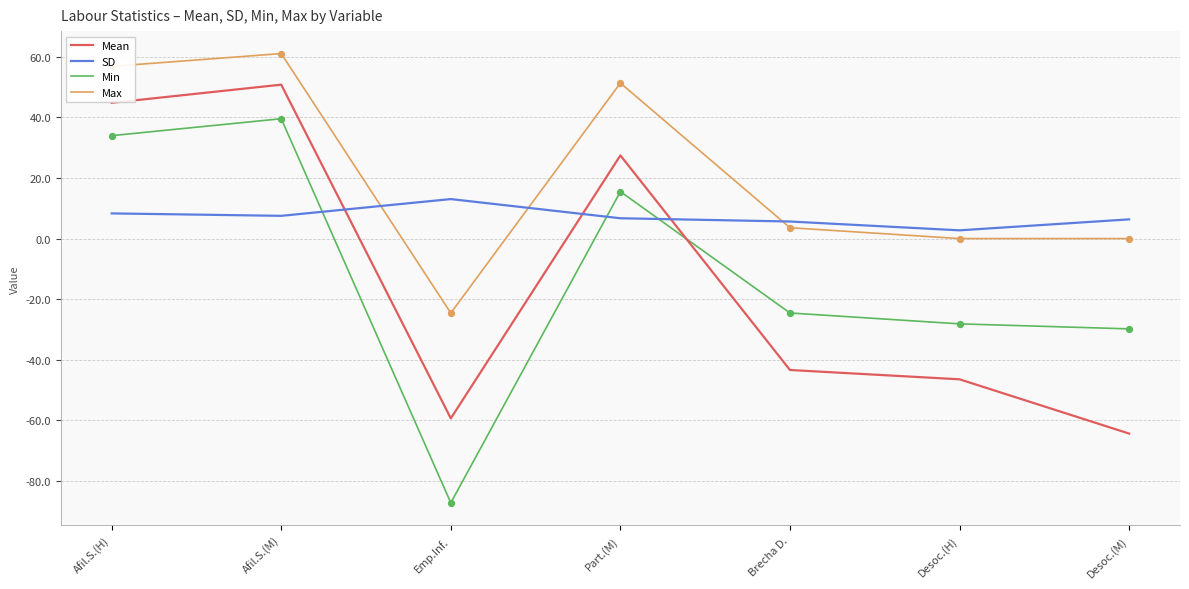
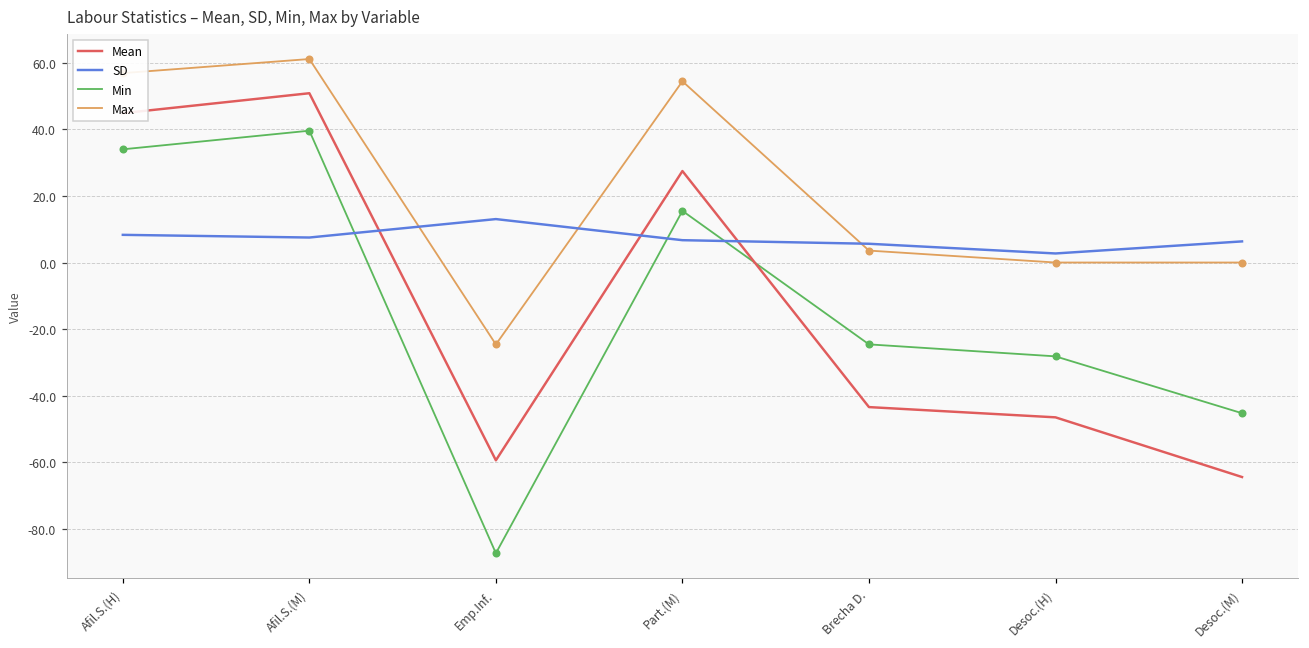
  {
    "Mean": {
      "Afil.S.(H)": 45,
      "Afil.S.(M)": 51,
      "Emp.Inf.": -59,
      "Part.(M)": 27,
      "Brecha D.": -43,
      "Desoc.(H)": -46,
      "Desoc.(M)": -64
    },
    "SD": {
      "Afil.S.(H)": 8,
      "Afil.S.(M)": 8,
      "Emp.Inf.": 13,
      "Part.(M)": 7,
      "Brecha D.": 6,
      "Desoc.(H)": 3,
      "Desoc.(M)": 6
    },
    "Min": {
      "Afil.S.(H)": 34,
      "Afil.S.(M)": 40,
      "Emp.Inf.": -87,
      "Part.(M)": 16,
      "Brecha D.": -25,
      "Desoc.(H)": -28,
-     "Desoc.(M)": -30
+     "Desoc.(M)": -45
    },
    "Max": {
      "Afil.S.(M)": 61,
      "Emp.Inf.": -25,
-     "Part.(M)": 51,
+     "Part.(M)": 54,
      "Brecha D.": 4,
      "Desoc.(H)": 0,
      "Desoc.(M)": 0
    }
  }
